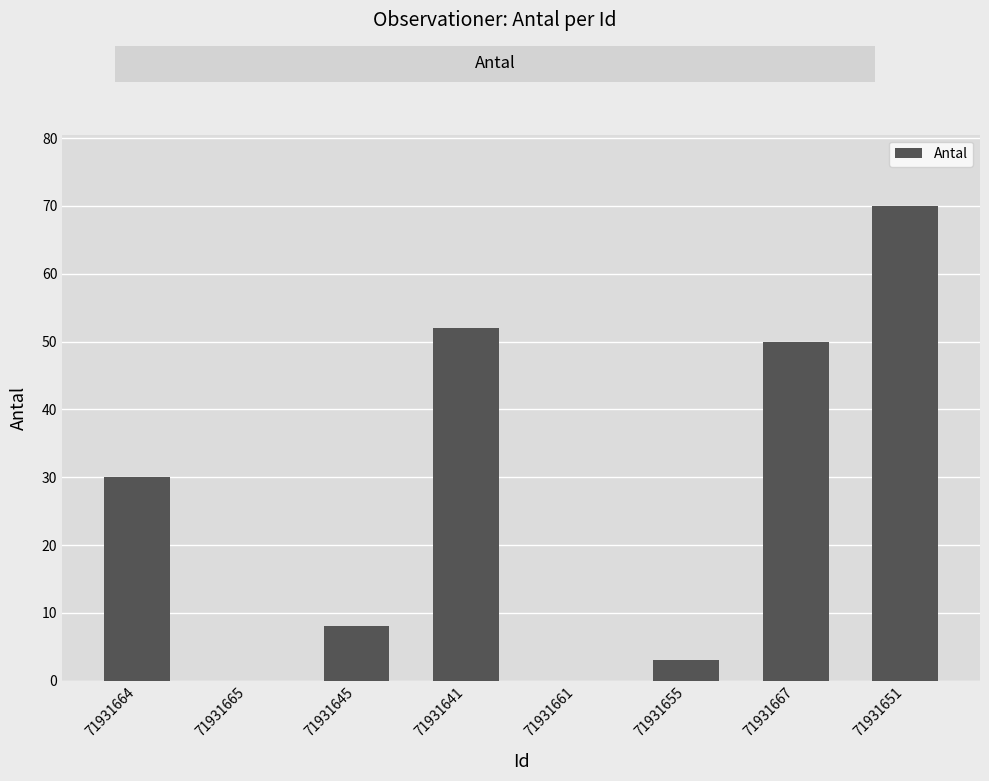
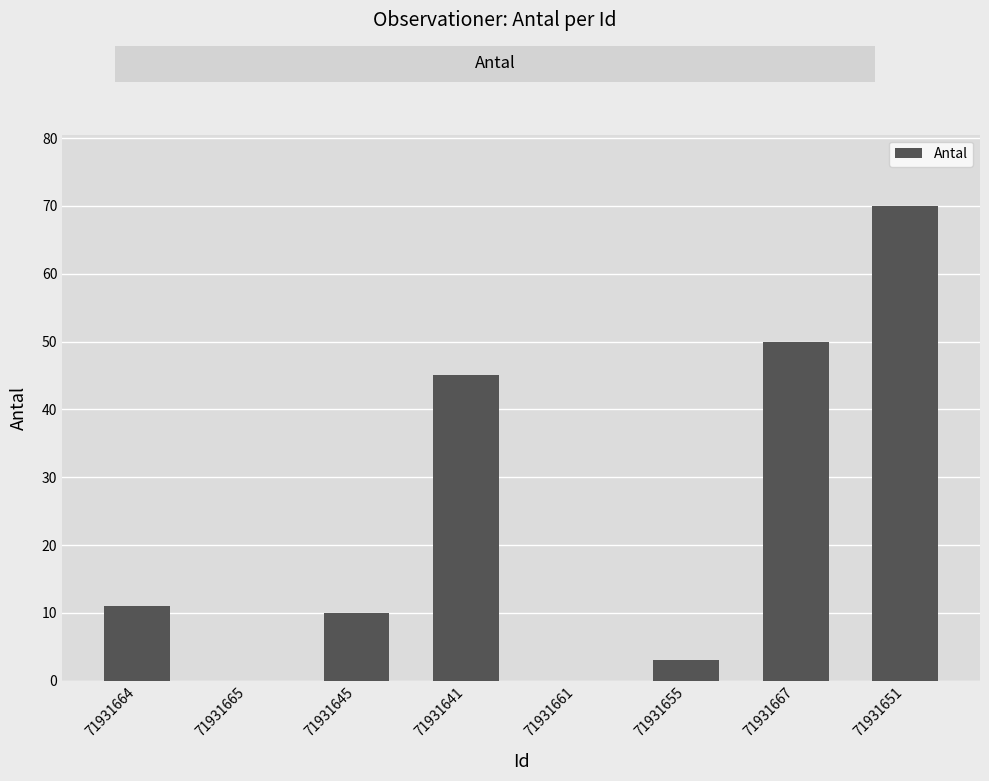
  {
-   "71931664": 30,
+   "71931664": 11,
    "71931665": 0,
-   "71931645": 8,
-   "71931641": 52,
+   "71931645": 10,
+   "71931641": 45,
    "71931661": 0,
    "71931655": 3,
    "71931667": 50,
    "71931651": 70
  }
